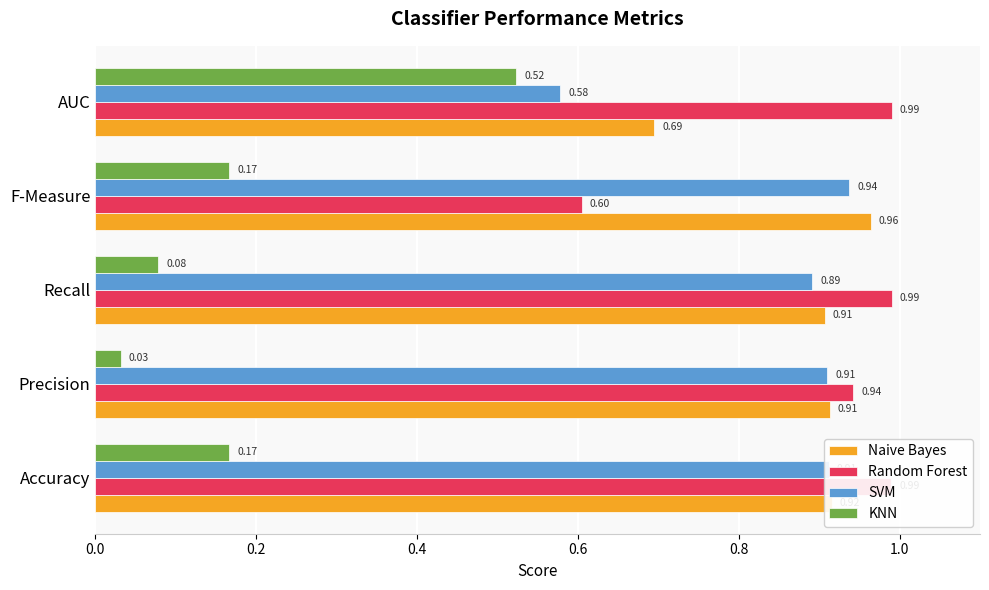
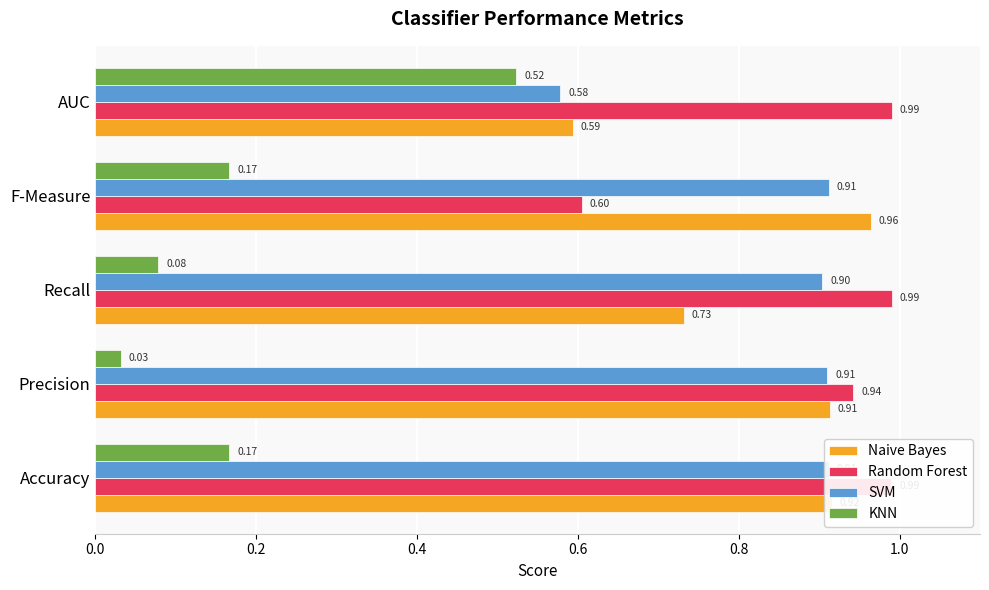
  {
    "Naive Bayes": {
-     "AUC": 0.69,
+     "AUC": 0.59,
      "F-Measure": 0.96,
-     "Recall": 0.91,
+     "Recall": 0.73,
      "Precision": 0.91
    },
    "Random Forest": {
      "AUC": 0.99,
      "F-Measure": 0.60,
      "Recall": 0.99,
      "Precision": 0.94
    },
    "SVM": {
      "AUC": 0.58,
-     "F-Measure": 0.94,
-     "Recall": 0.89,
+     "F-Measure": 0.91,
+     "Recall": 0.90,
      "Precision": 0.91
    },
    "KNN": {
      "AUC": 0.52,
      "F-Measure": 0.17,
      "Recall": 0.08,
      "Precision": 0.03,
      "Accuracy": 0.17
    }
  }
